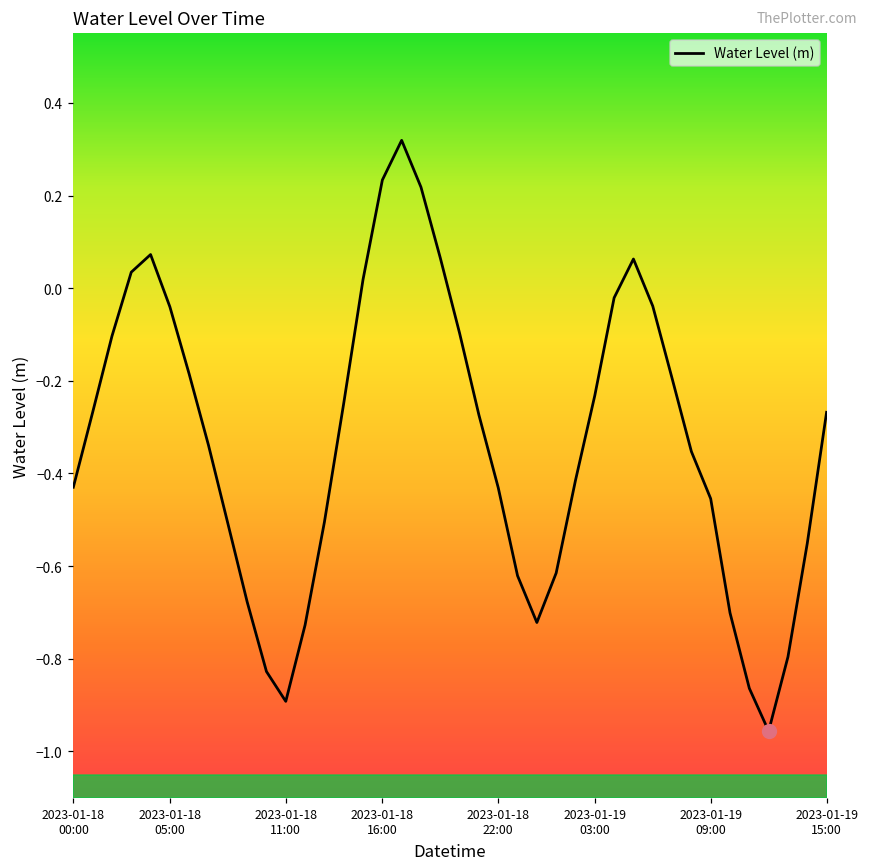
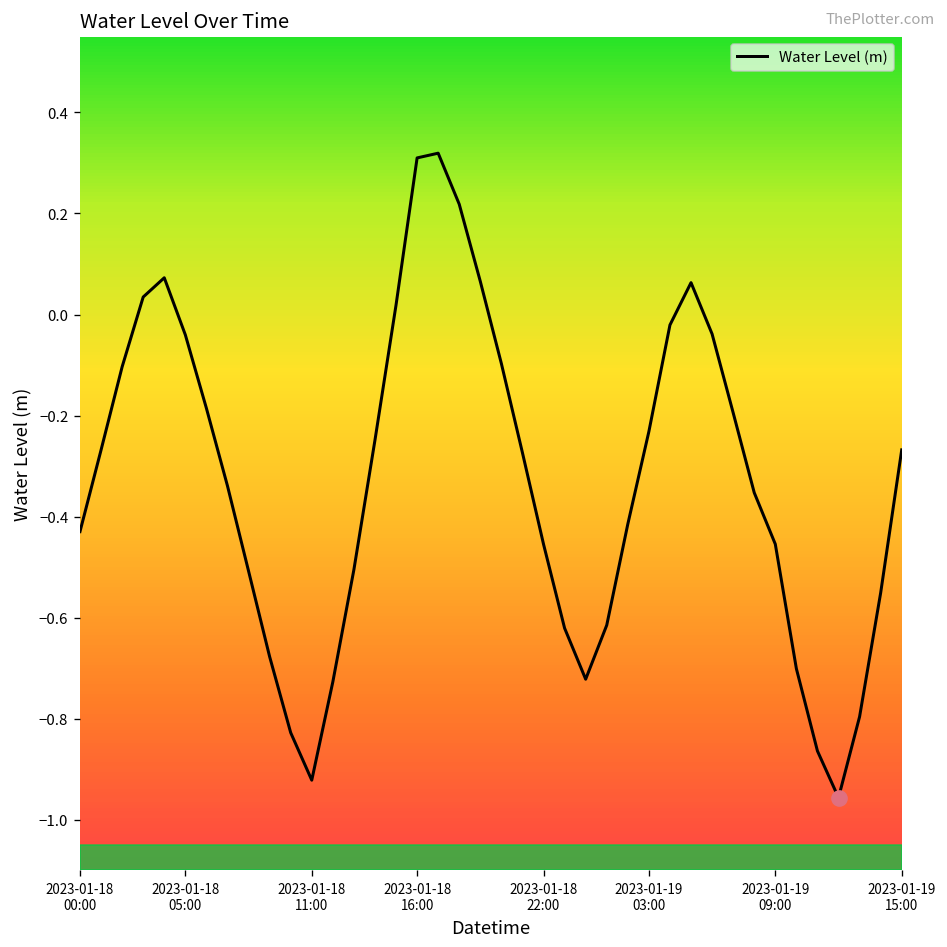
  {
    "Water Level (m)": {
      "2023-01-18 00:00": -0.43,
      "2023-01-18 05:00": -0.04,
-     "2023-01-18 11:00": -0.89,
-     "2023-01-18 16:00": 0.23,
-     "2023-01-18 22:00": -0.43,
+     "2023-01-18 11:00": -0.92,
+     "2023-01-18 16:00": 0.31,
+     "2023-01-18 22:00": -0.45,
      "2023-01-19 03:00": -0.23,
      "2023-01-19 09:00": -0.45,
      "2023-01-19 15:00": -0.27
    }
  }
